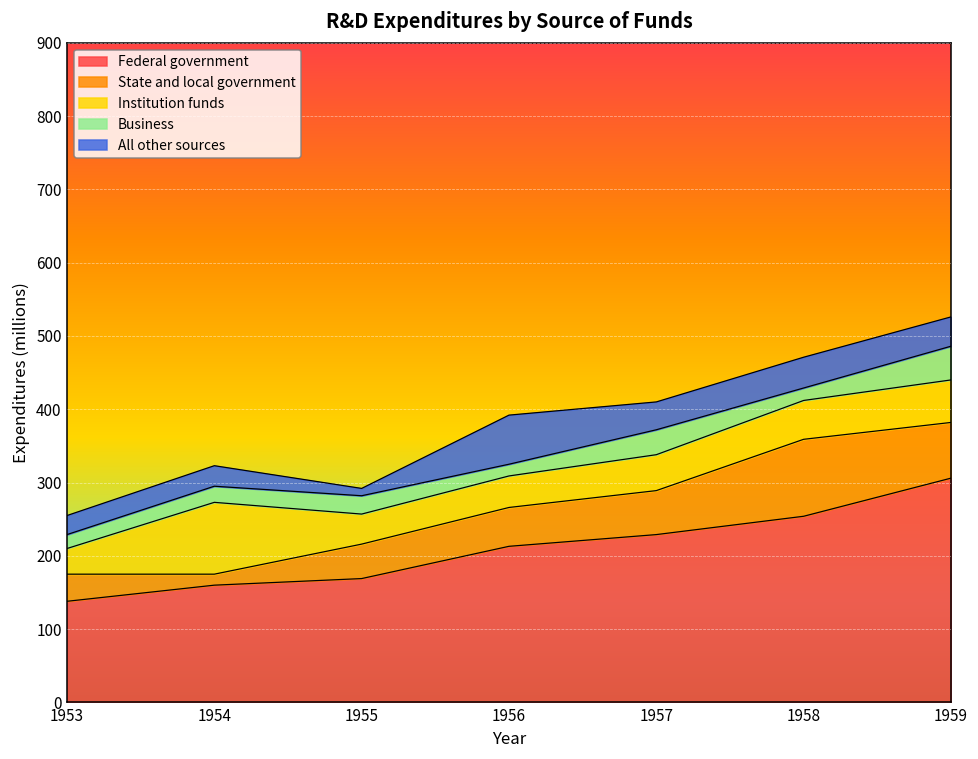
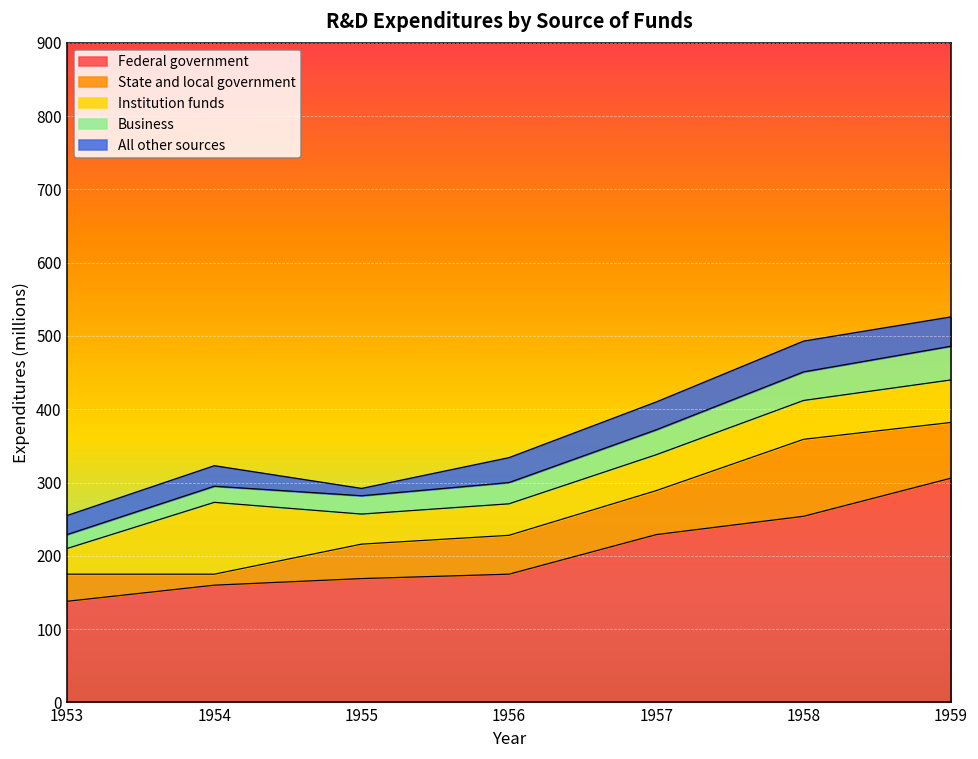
  {
    "Federal government": {
      "1953": 140,
      "1954": 160,
      "1955": 170,
-     "1956": 210,
+     "1956": 180,
      "1957": 230,
      "1958": 250,
      "1959": 310
    },
    "State and local government": {
      "1953": 40,
      "1954": 20,
      "1955": 50,
      "1956": 50,
      "1957": 60,
      "1958": 110,
      "1959": 80
    },
    "Institution funds": {
      "1953": 40,
      "1954": 100,
      "1955": 40,
      "1956": 40,
      "1957": 50,
      "1958": 50,
      "1959": 60
    },
    "Business": {
      "1953": 20,
      "1954": 20,
      "1955": 30,
-     "1956": 20,
+     "1956": 30,
      "1957": 30,
-     "1958": 20,
+     "1958": 40,
      "1959": 50
    },
    "All other sources": {
      "1953": 30,
      "1954": 30,
      "1955": 10,
-     "1956": 70,
+     "1956": 30,
      "1957": 40,
      "1958": 40,
      "1959": 40
    }
  }
